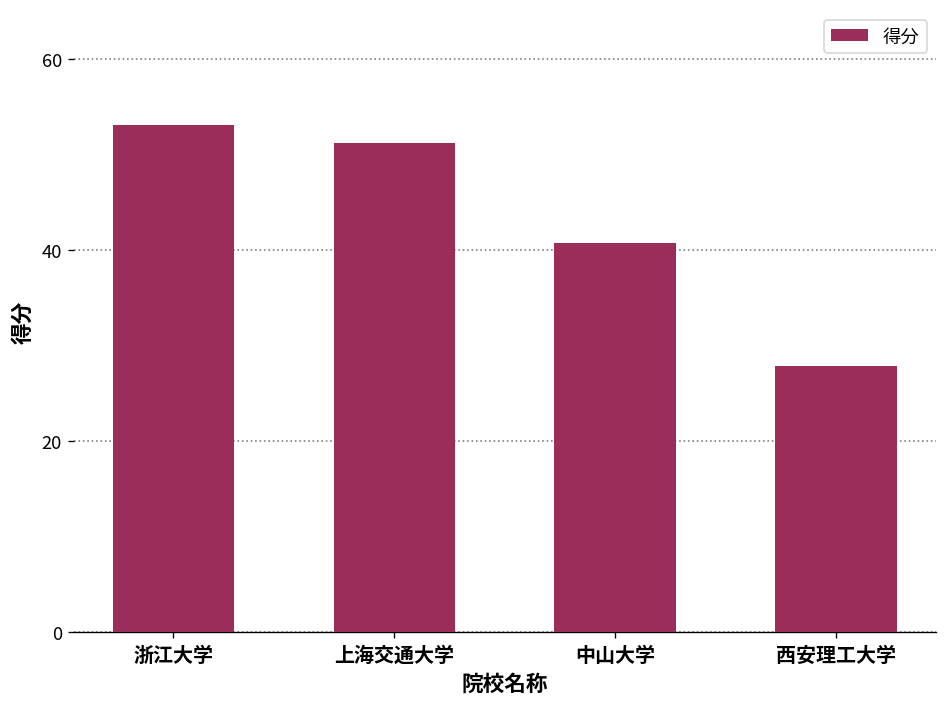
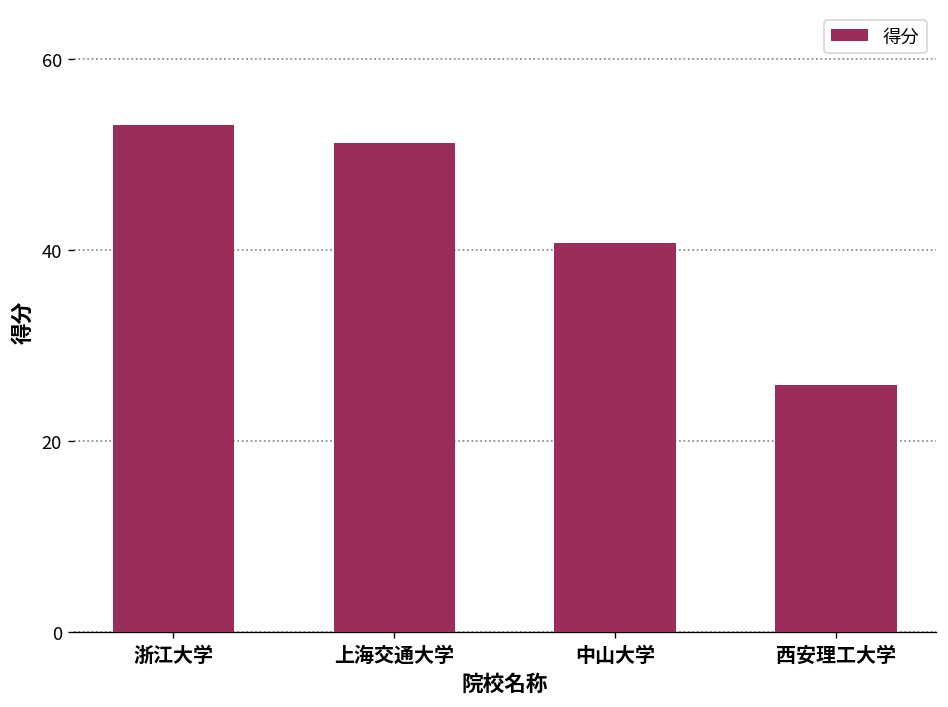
  {
    "浙江大学": 53,
    "上海交通大学": 51,
    "中山大学": 41,
-   "西安理工大学": 28
+   "西安理工大学": 26
  }
